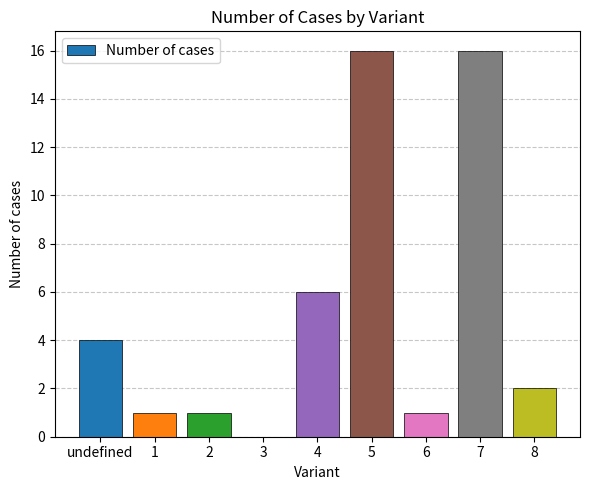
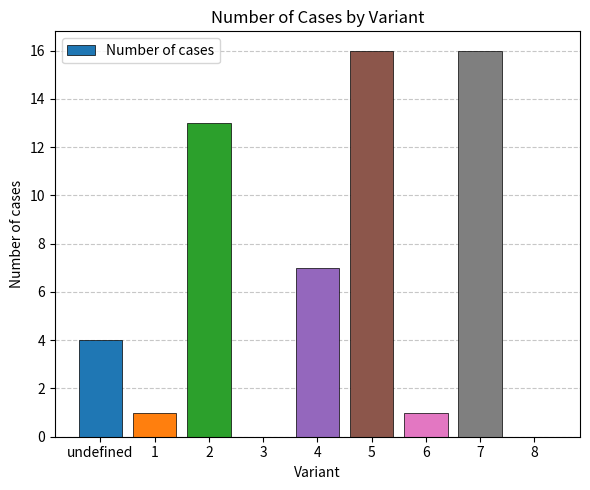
  {
    "undefined": 4,
    "1": 1,
-   "2": 1,
+   "2": 13,
    "3": 0,
-   "4": 6,
+   "4": 7,
    "5": 16,
    "6": 1,
    "7": 16,
-   "8": 2
+   "8": 0
  }
